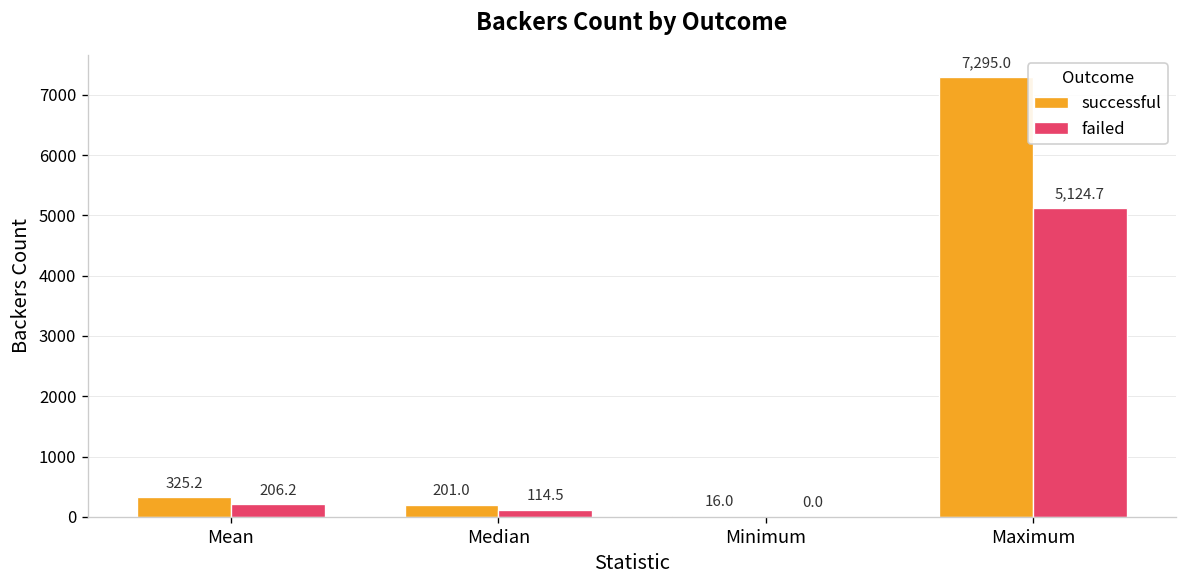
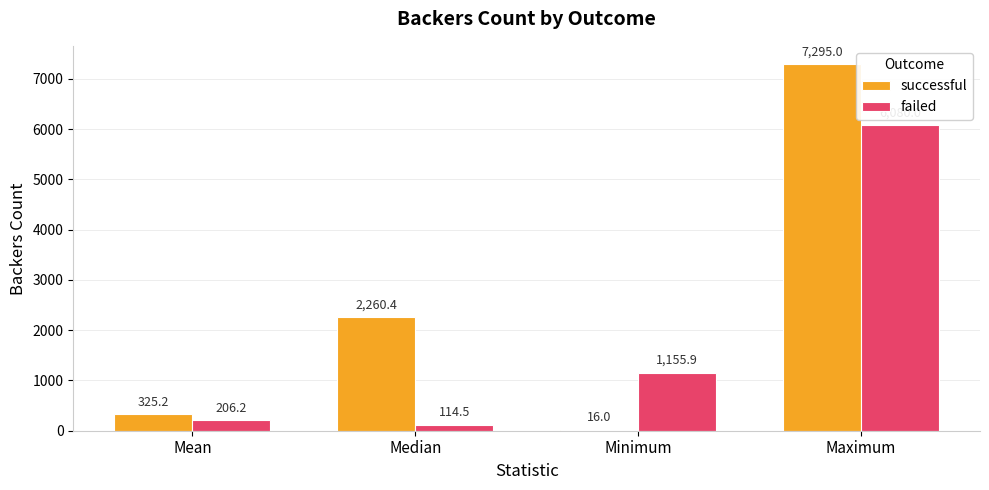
  {
    "successful": {
      "Mean": "325.2",
-     "Median": "201.0",
+     "Median": "2,260.4",
      "Minimum": "16.0",
      "Maximum": "7,295.0"
    },
    "failed": {
      "Mean": "206.2",
      "Median": "114.5",
-     "Minimum": "0.0",
-     "Maximum": "5100"
+     "Minimum": "1,155.9",
+     "Maximum": "6100"
    }
  }
